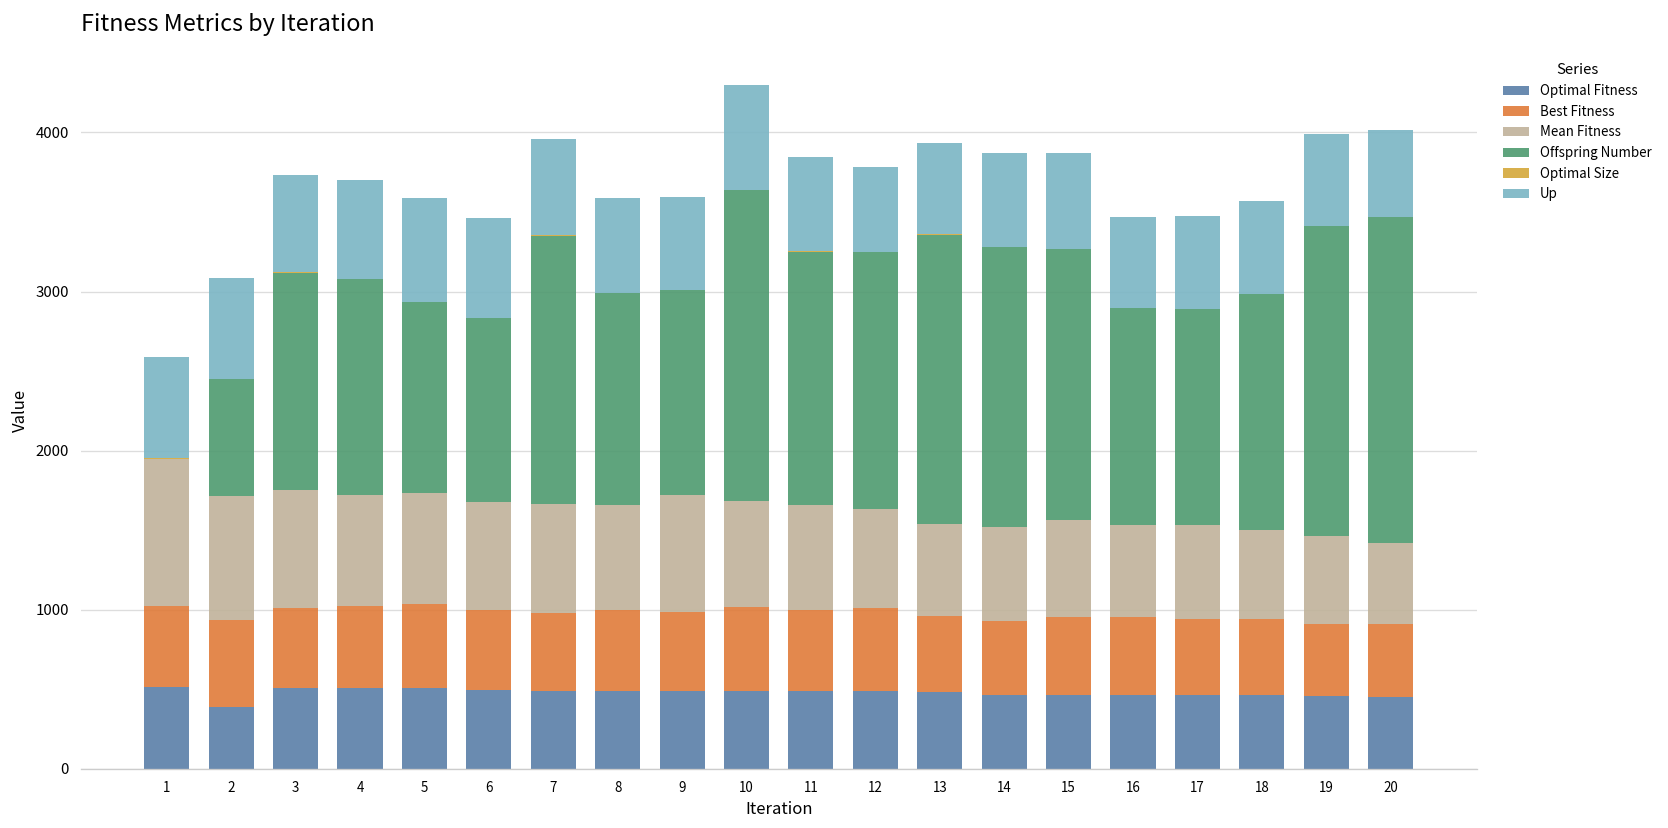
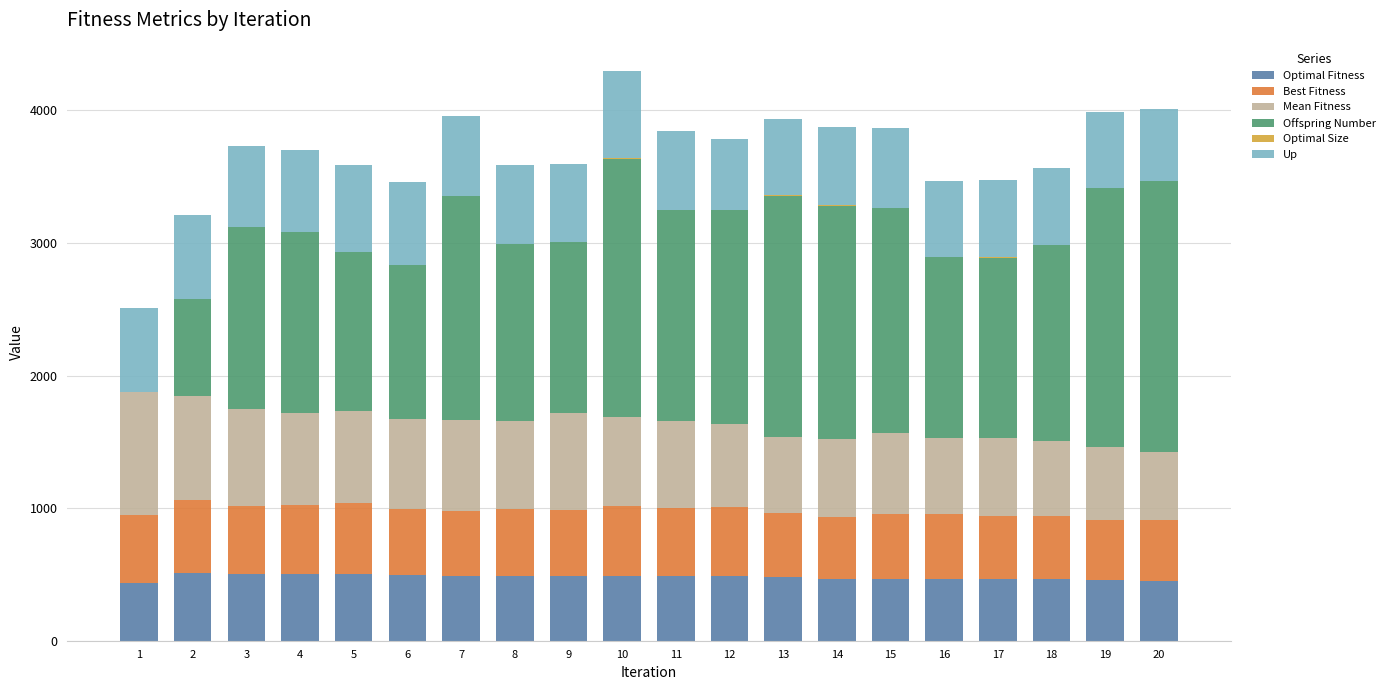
  {
    "Optimal Fitness": {
-     "1": 510,
-     "2": 390,
+     "1": 440,
+     "2": 510,
      "3": 510,
      "4": 510,
      "5": 510,
      "6": 500,
      "7": 490,
      "8": 490,
      "9": 490,
      "10": 490,
      "11": 490,
      "12": 490,
      "13": 480,
      "14": 470,
      "15": 470,
      "16": 470,
      "17": 470,
      "18": 470,
      "19": 460,
      "20": 450
    },
    "Mean Fitness": {
      "1": 920,
      "2": 780,
      "3": 740,
      "4": 700,
      "5": 700,
      "6": 680,
      "7": 680,
      "8": 670,
      "9": 730,
      "10": 670,
      "11": 660,
      "12": 620,
      "13": 580,
      "14": 590,
      "15": 610,
      "16": 580,
      "17": 590,
      "18": 560,
      "19": 550,
      "20": 510
    },
    "Offspring Number": {
      "1": 0,
      "2": 730,
      "3": 1370,
      "4": 1360,
      "5": 1200,
      "6": 1160,
      "7": 1690,
      "8": 1330,
      "9": 1290,
      "10": 1950,
      "11": 1590,
      "12": 1620,
      "13": 1820,
      "14": 1760,
      "15": 1700,
      "16": 1360,
      "17": 1360,
      "18": 1480,
      "19": 1950,
      "20": 2040
    },
    "Up": {
      "1": 640,
      "2": 640,
      "3": 620,
      "4": 620,
      "5": 650,
      "6": 630,
      "7": 600,
      "8": 590,
      "9": 590,
      "10": 660,
      "11": 600,
      "12": 530,
      "13": 570,
      "14": 590,
      "15": 600,
      "16": 570,
      "17": 590,
      "18": 590,
      "19": 580,
      "20": 550
    }
  }
